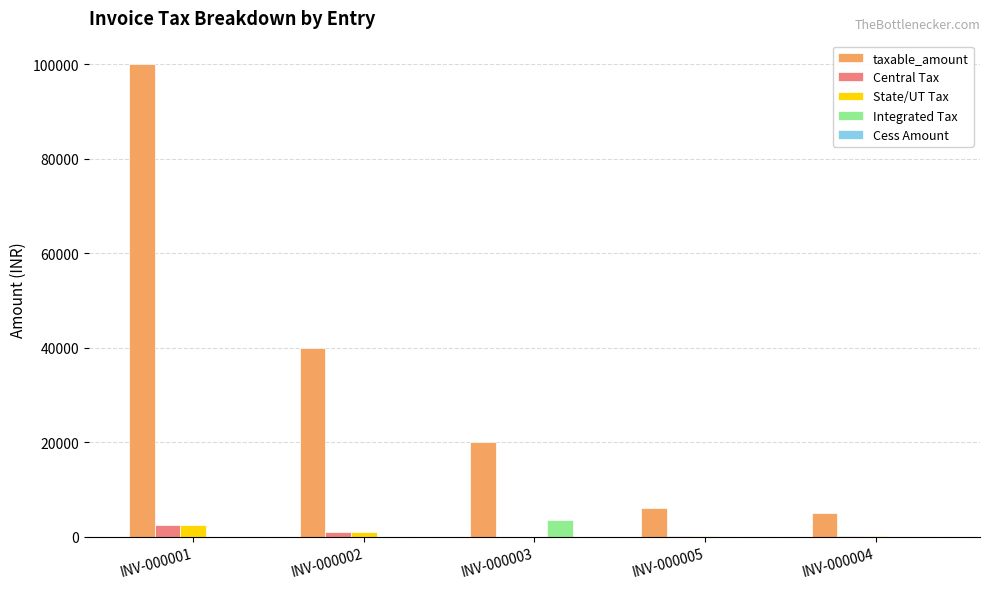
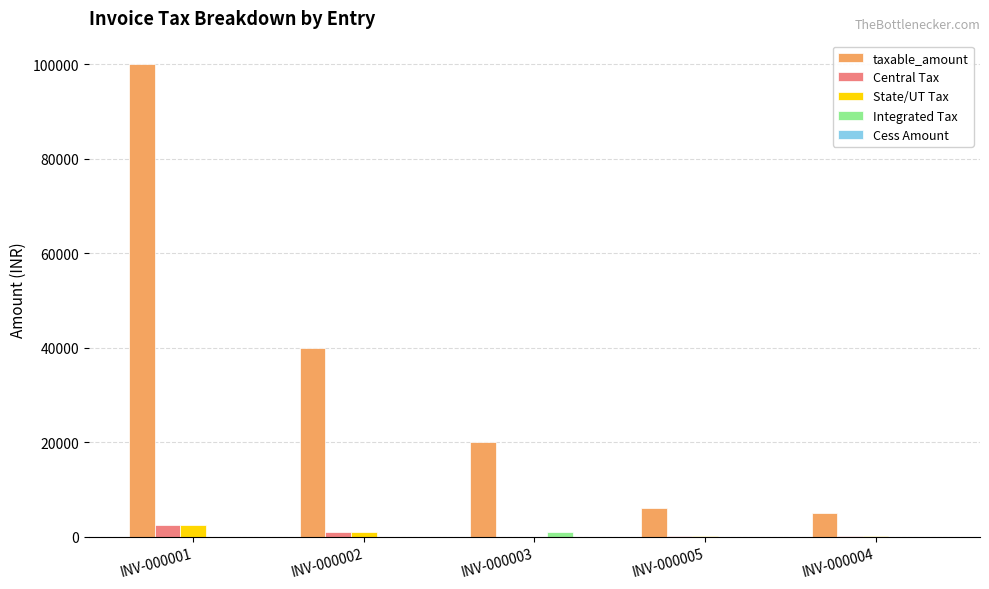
  {
    "State/UT Tax": {
      "INV-000001": 3000,
      "INV-000002": 1000,
      "INV-000003": 0
    },
    "Integrated Tax": {
      "INV-000001": 0,
      "INV-000002": 0,
-     "INV-000003": 4000,
+     "INV-000003": 1000,
      "INV-000005": 0,
      "INV-000004": 0
    },
    "Cess Amount": {
      "INV-000001": 0,
      "INV-000002": 0,
      "INV-000003": 0,
      "INV-000005": 0,
      "INV-000004": 0
    }
  }
